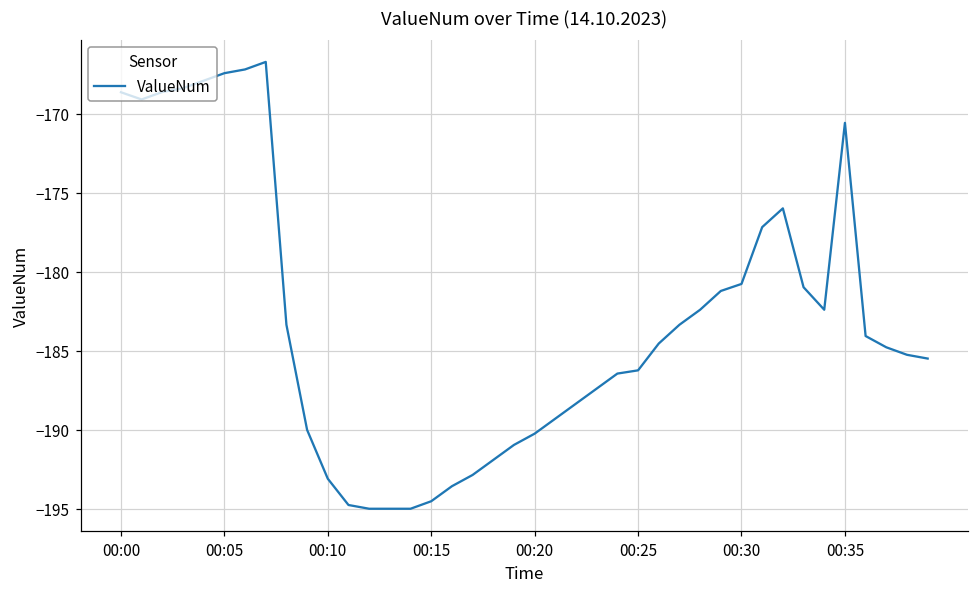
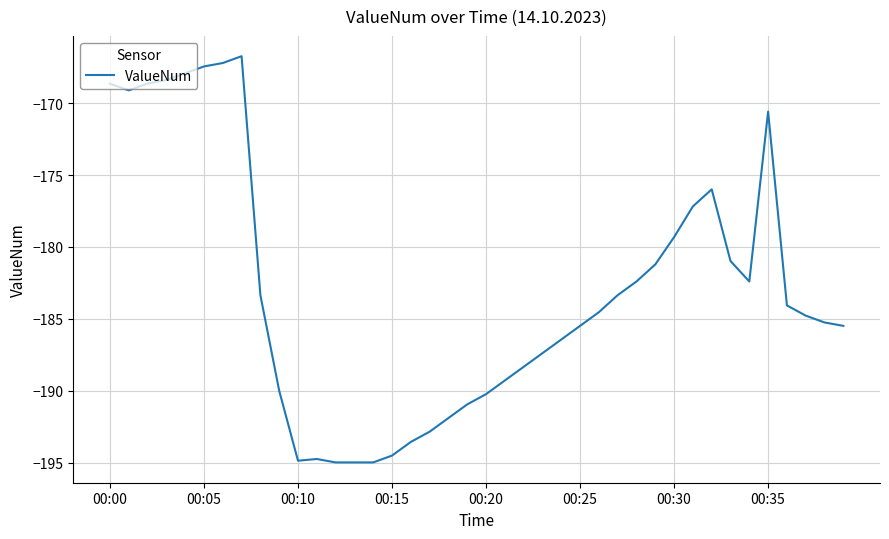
  {
    "00:05": -167.4,
-   "00:10": -193.1,
+   "00:10": -194.9,
    "00:15": -194.5,
    "00:20": -190.2,
-   "00:25": -186.2,
-   "00:30": -180.8,
+   "00:25": -185.5,
+   "00:30": -179.3,
    "00:35": -170.6
  }
